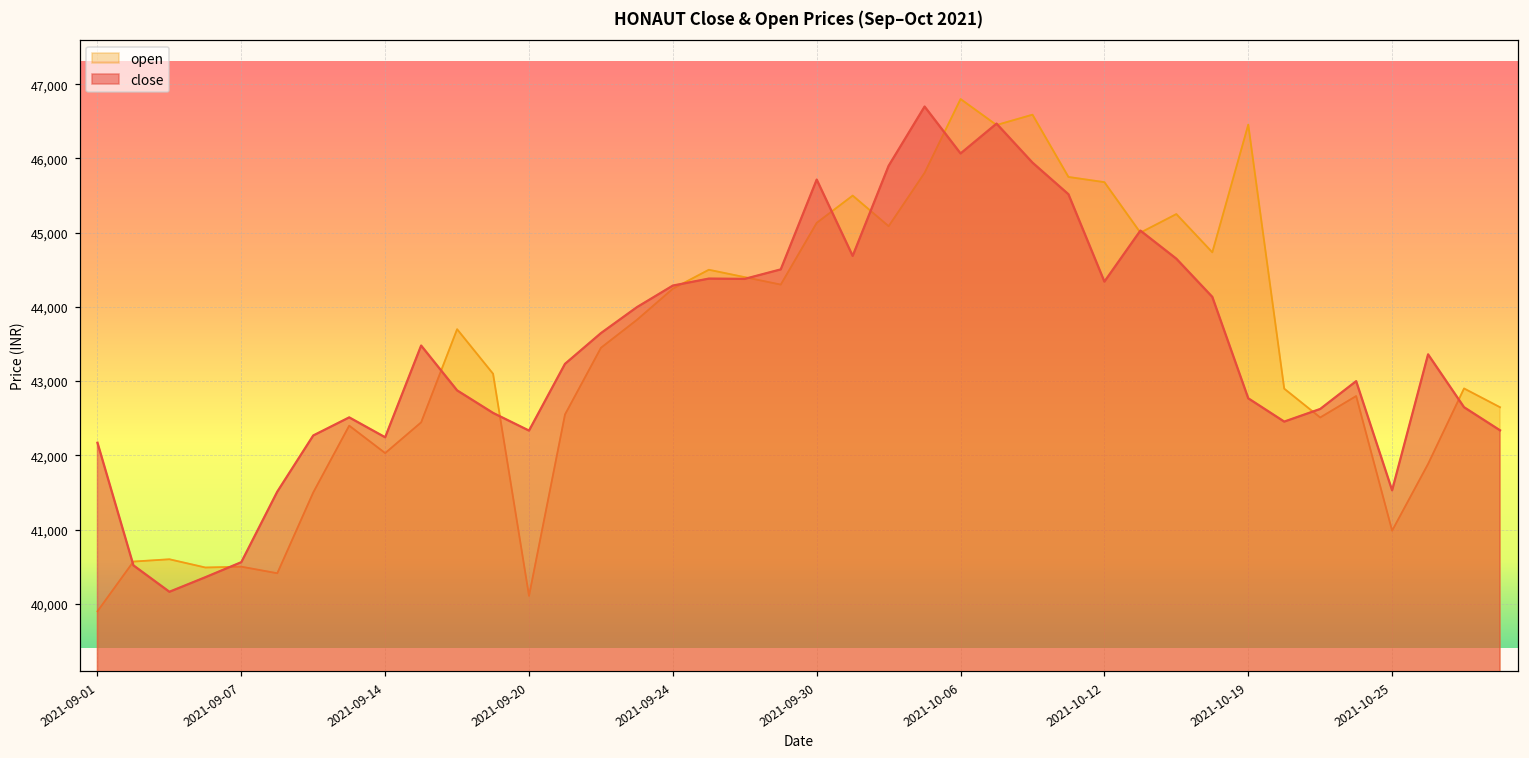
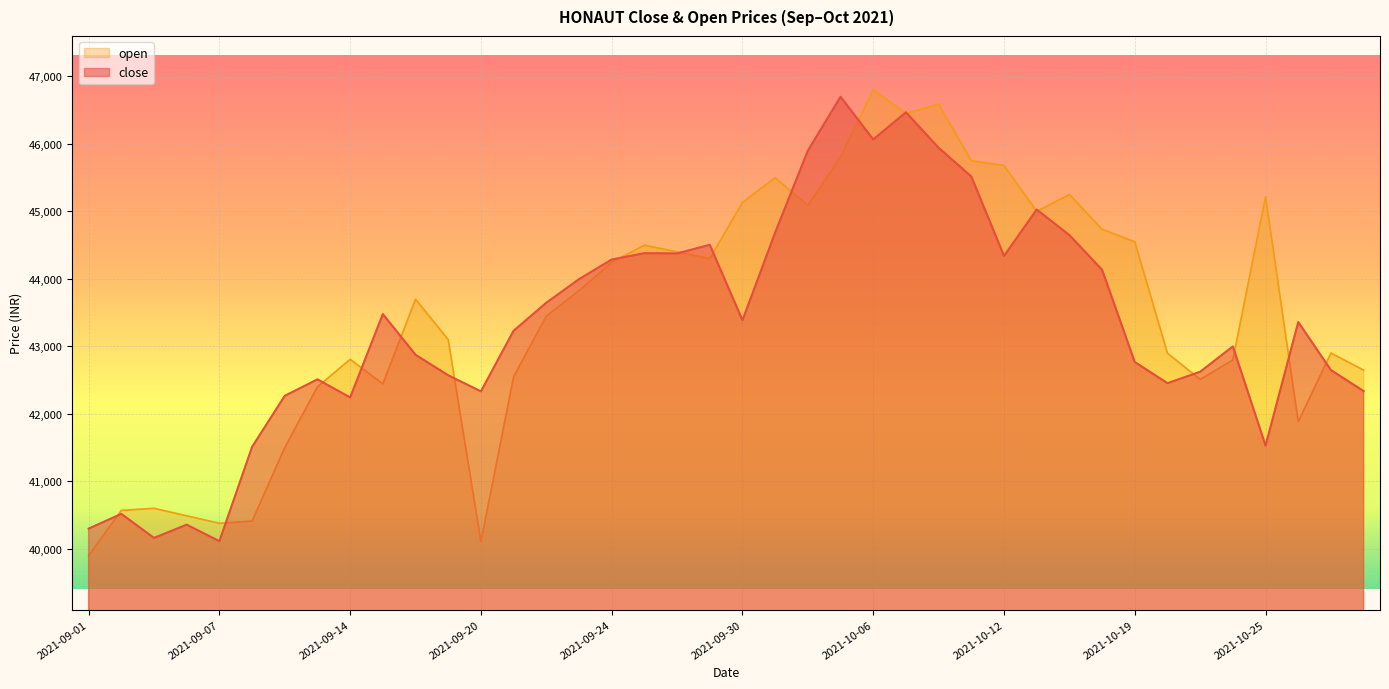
  {
    "open": {
      "2021-09-01": "39,900",
-     "2021-09-07": "40,500",
-     "2021-09-14": "42,000",
+     "2021-09-07": "40,400",
+     "2021-09-14": "42,800",
      "2021-09-20": "40,100",
      "2021-09-24": "44,200",
      "2021-09-30": "45,100",
      "2021-10-06": "46,800",
      "2021-10-12": "45,700",
-     "2021-10-19": "46,500",
-     "2021-10-25": "41,000"
+     "2021-10-19": "44,500",
+     "2021-10-25": "45,200"
    },
    "close": {
-     "2021-09-01": "42,200",
-     "2021-09-07": "40,600",
+     "2021-09-01": "40,300",
+     "2021-09-07": "40,100",
      "2021-09-14": "42,200",
      "2021-09-20": "42,300",
      "2021-09-24": "44,300",
-     "2021-09-30": "45,700",
+     "2021-09-30": "43,400",
      "2021-10-06": "46,100",
      "2021-10-12": "44,300",
      "2021-10-19": "42,800",
      "2021-10-25": "41,500"
    }
  }
